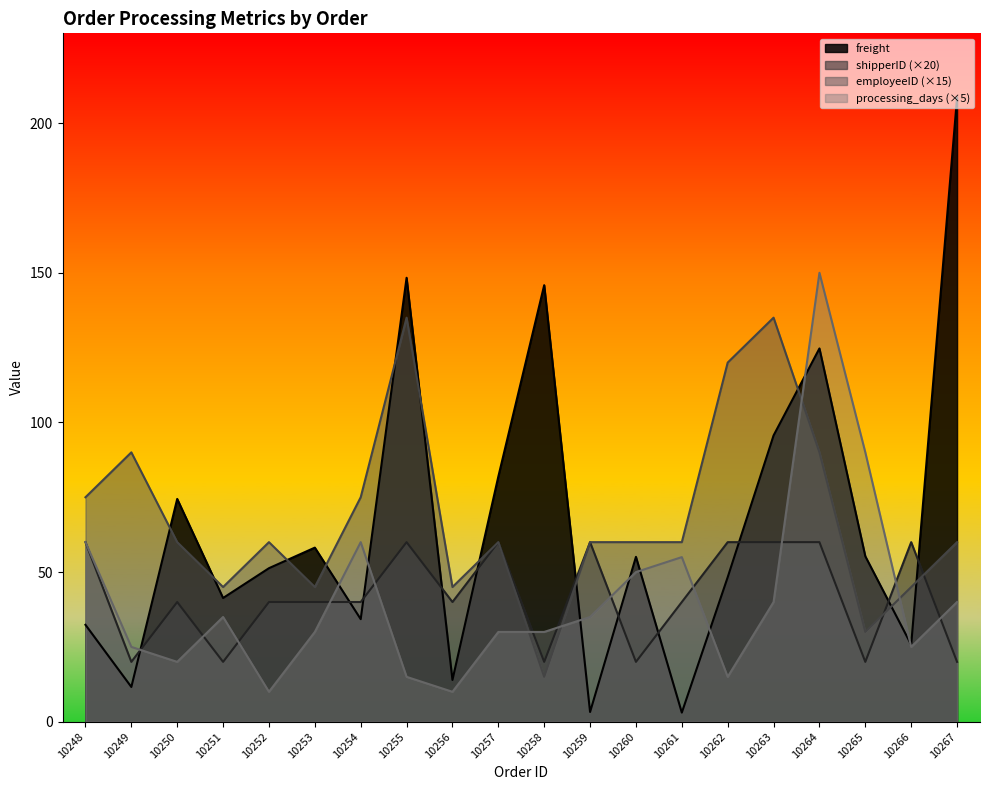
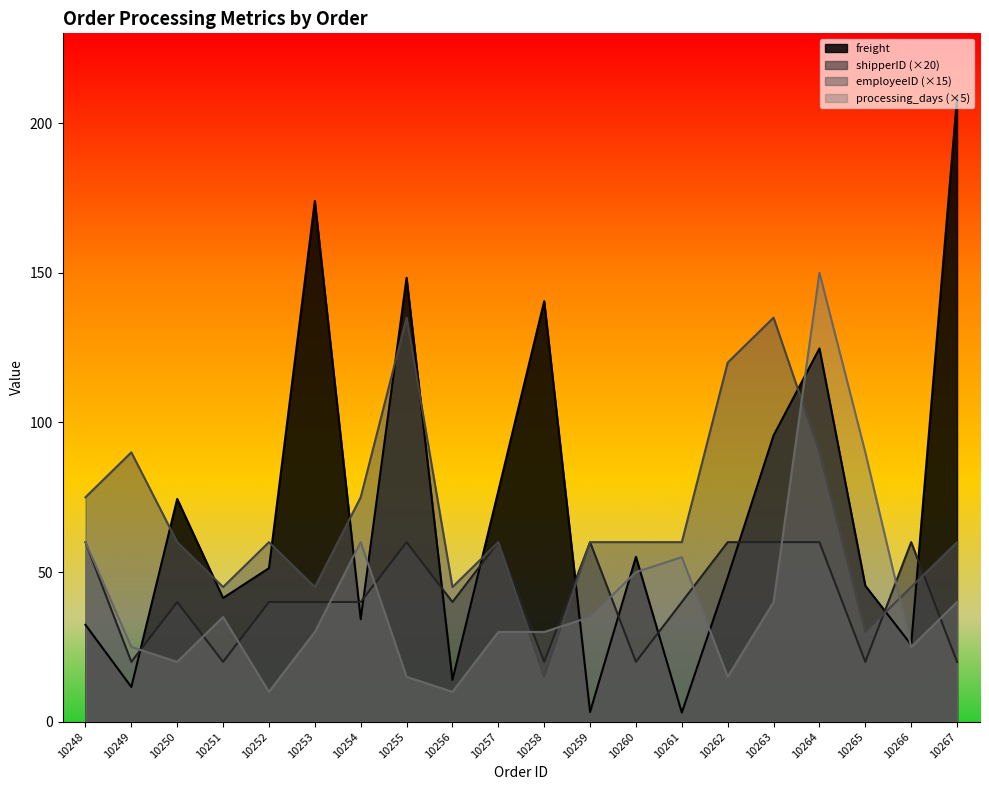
  {
    "freight": {
      "10248": 32,
      "10249": 12,
      "10250": 74,
      "10251": 41,
      "10252": 51,
-     "10253": 58,
+     "10253": 174,
      "10254": 34,
      "10255": 148,
      "10256": 14,
-     "10257": 82,
-     "10258": 146,
+     "10257": 77,
+     "10258": 141,
      "10259": 3,
      "10260": 55,
      "10261": 3,
      "10262": 48,
      "10263": 96,
      "10264": 125,
-     "10265": 55
+     "10265": 45
    }
  }
